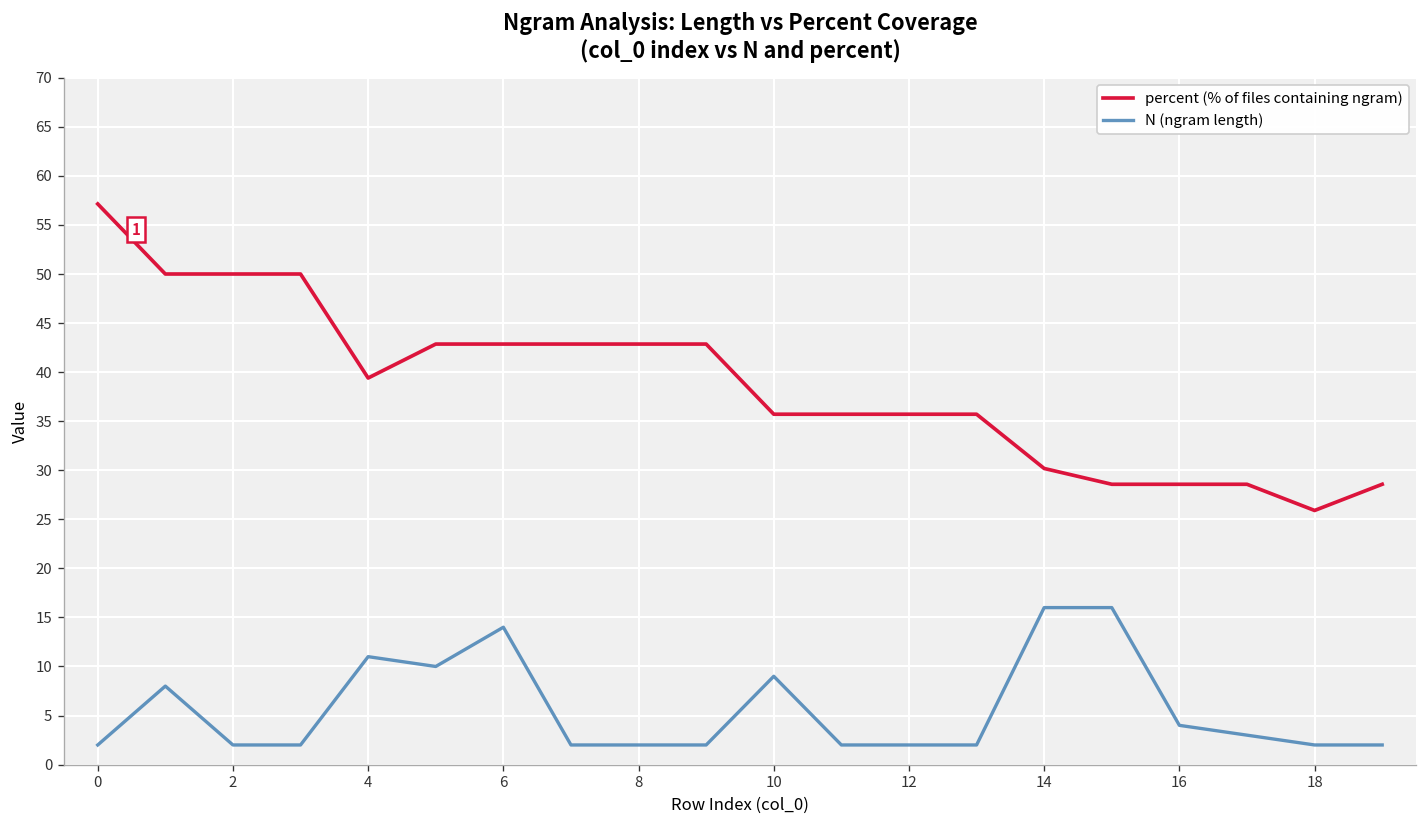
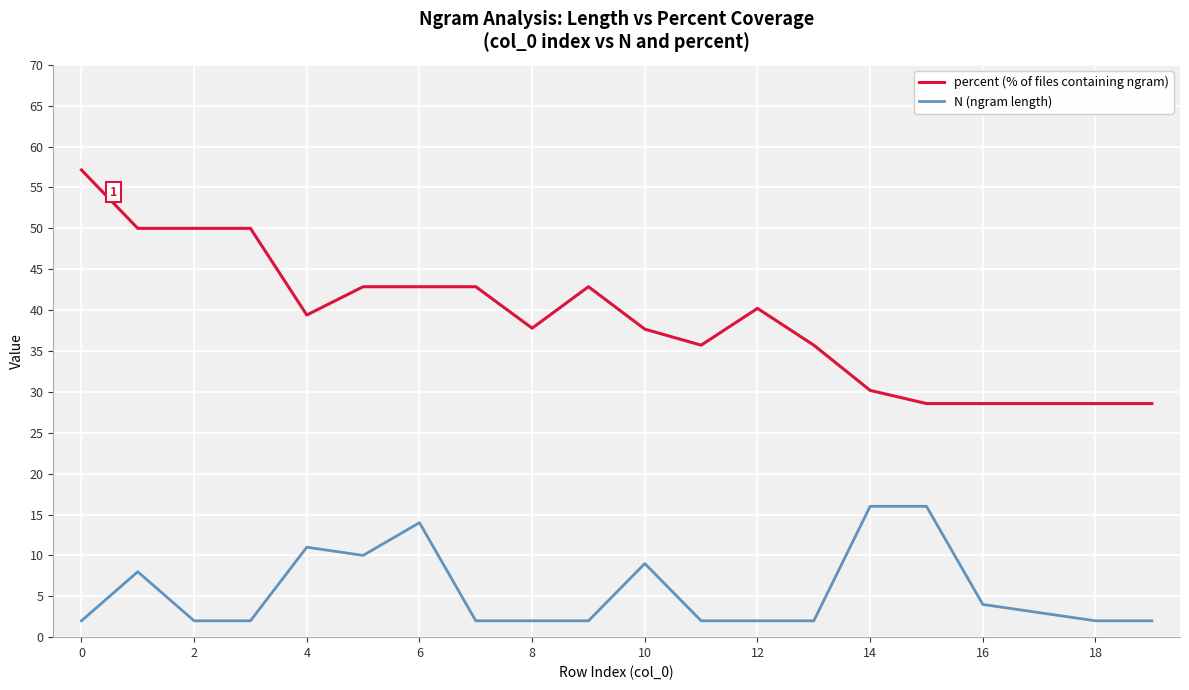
  {
    "percent (% of files containing ngram)": {
      "0": 57,
      "2": 50,
      "4": 39,
      "6": 43,
-     "8": 43,
-     "10": 36,
-     "12": 36,
+     "8": 38,
+     "10": 38,
+     "12": 40,
      "14": 30,
      "16": 29,
-     "18": 26
+     "18": 29
    },
    "N (ngram length)": {
      "0": 2,
      "2": 2,
      "4": 11,
      "6": 14,
      "8": 2,
      "10": 9,
      "12": 2,
      "14": 16,
      "16": 4,
      "18": 2
    }
  }
